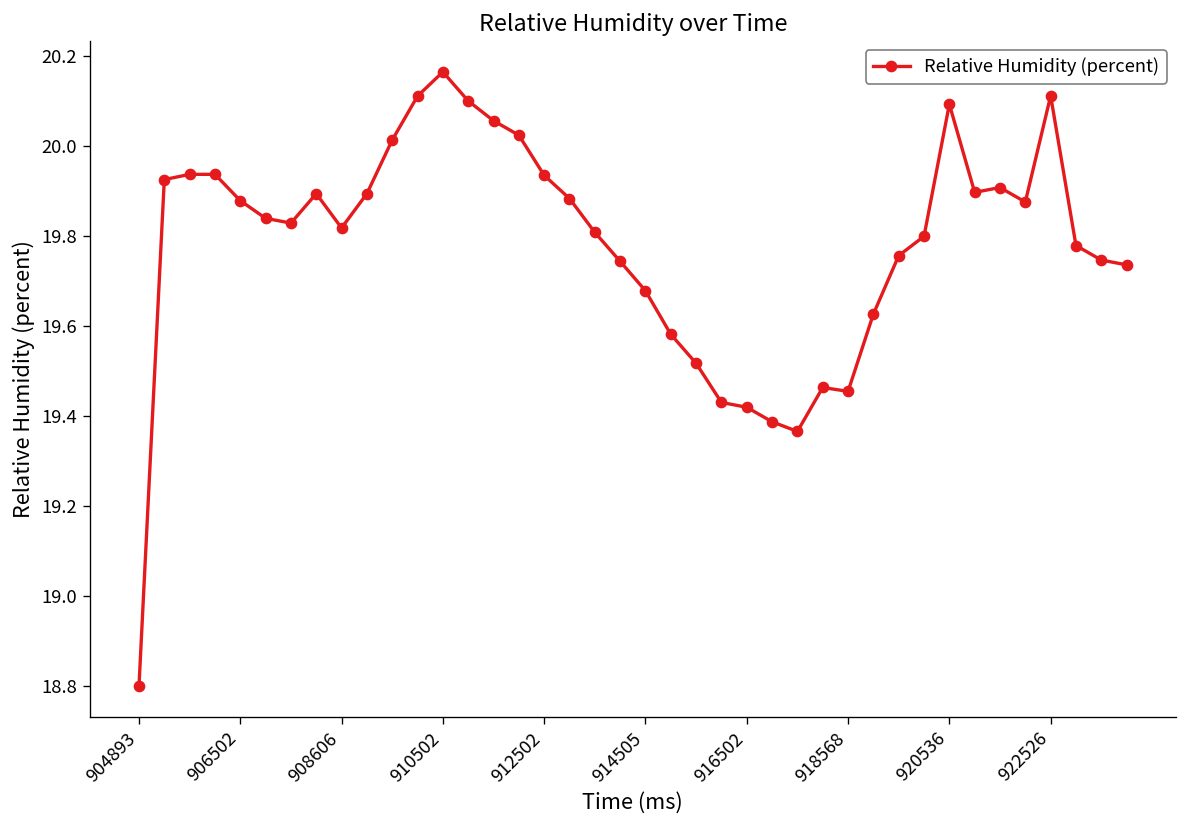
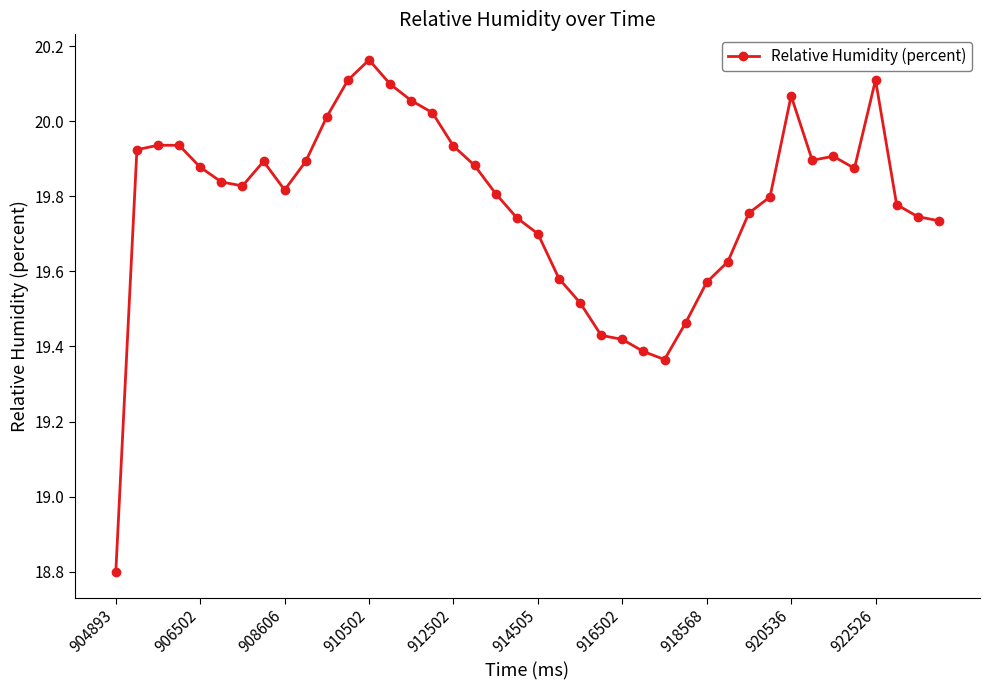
  {
    "904893": 18.80,
    "906502": 19.88,
    "908606": 19.82,
    "910502": 20.16,
    "912502": 19.93,
-   "914505": 19.68,
+   "914505": 19.70,
    "916502": 19.42,
-   "918568": 19.45,
-   "920536": 20.09,
+   "918568": 19.57,
+   "920536": 20.07,
    "922526": 20.11
  }
